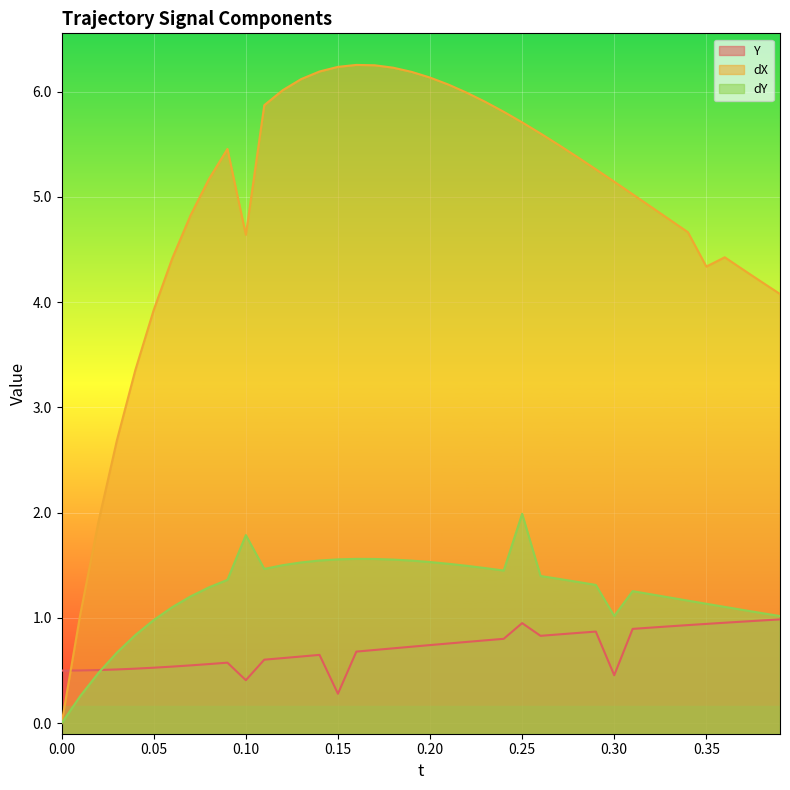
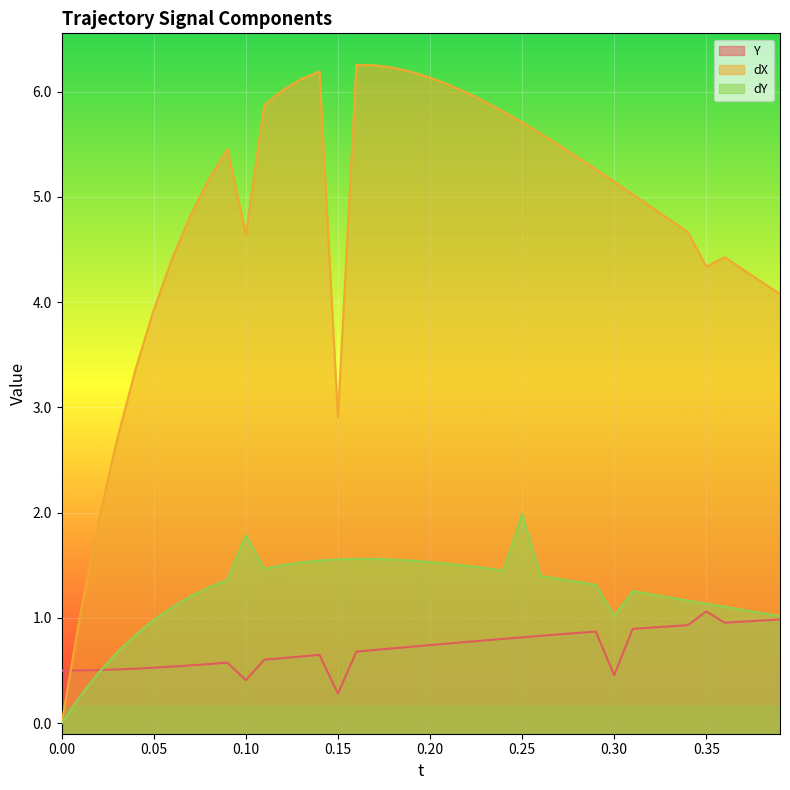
  {
    "Y": {
      "0.00": 0.50,
      "0.05": 0.53,
      "0.10": 0.41,
      "0.15": 0.28,
      "0.20": 0.74,
-     "0.25": 0.95,
+     "0.25": 0.82,
      "0.30": 0.46,
-     "0.35": 0.94
+     "0.35": 1.06
    },
    "dX": {
      "0.05": 3.93,
      "0.10": 4.64,
-     "0.15": 6.23,
+     "0.15": 2.91,
      "0.20": 6.13,
      "0.25": 5.71,
      "0.30": 5.14,
      "0.35": 4.34
    },
    "dY": {
      "0.05": 0.98,
      "0.10": 1.79,
      "0.15": 1.56,
      "0.20": 1.53,
      "0.25": 1.99,
      "0.30": 1.02,
      "0.35": 1.13
    }
  }
